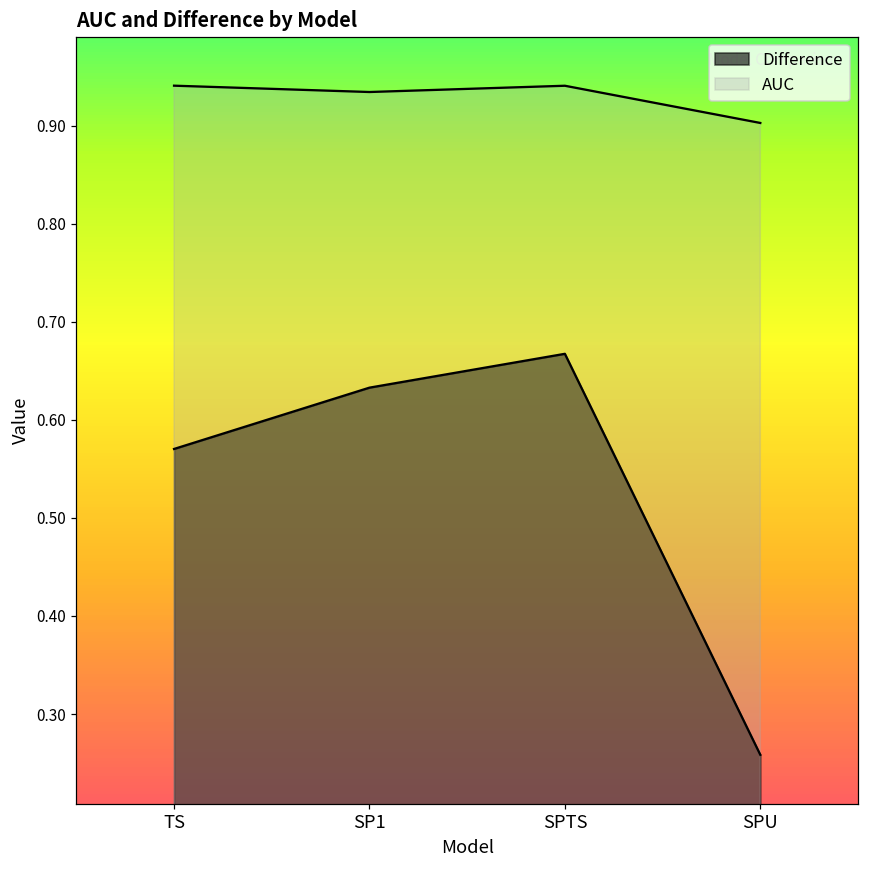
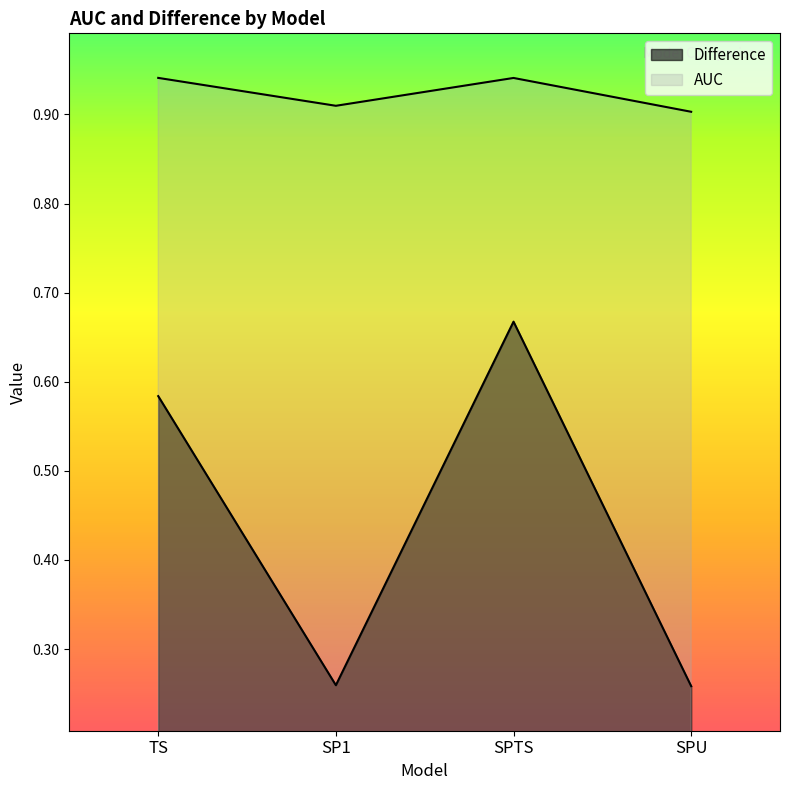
  {
    "Difference": {
-     "TS": 0.57,
-     "SP1": 0.63,
+     "TS": 0.58,
+     "SP1": 0.26,
      "SPTS": 0.67,
      "SPU": 0.26
    },
    "AUC": {
      "TS": 0.94,
-     "SP1": 0.93,
+     "SP1": 0.91,
      "SPTS": 0.94,
      "SPU": 0.90
    }
  }
